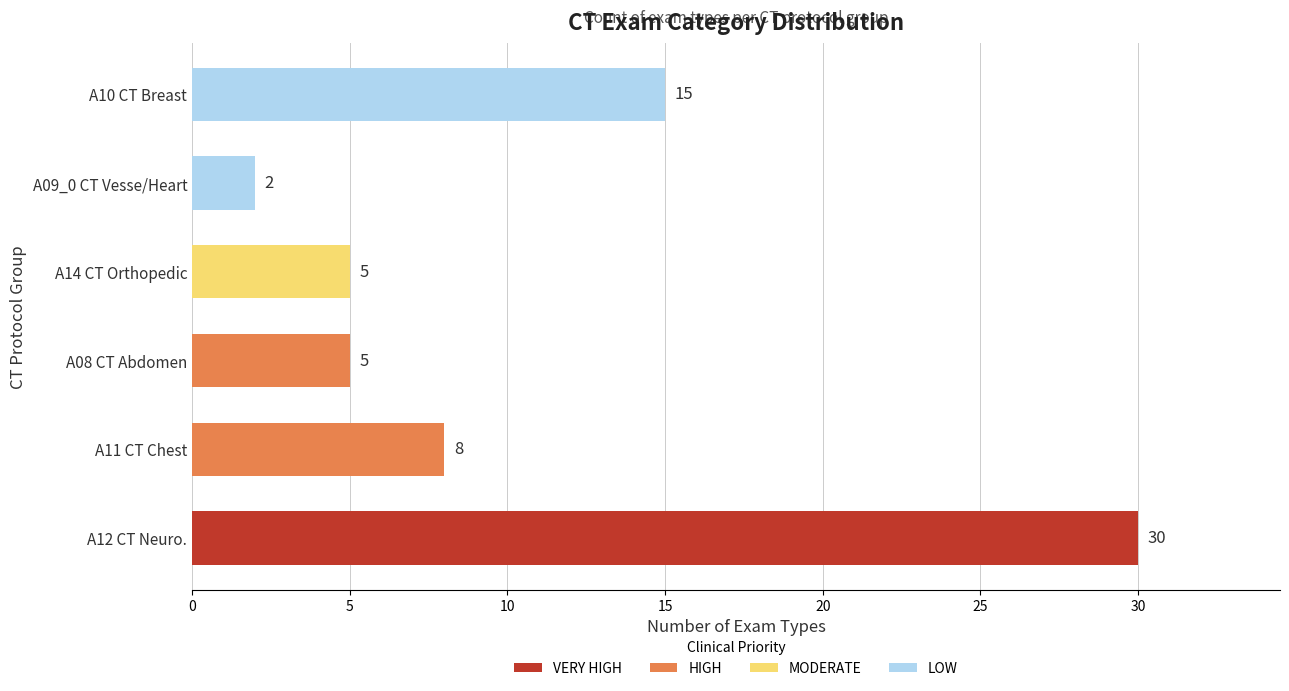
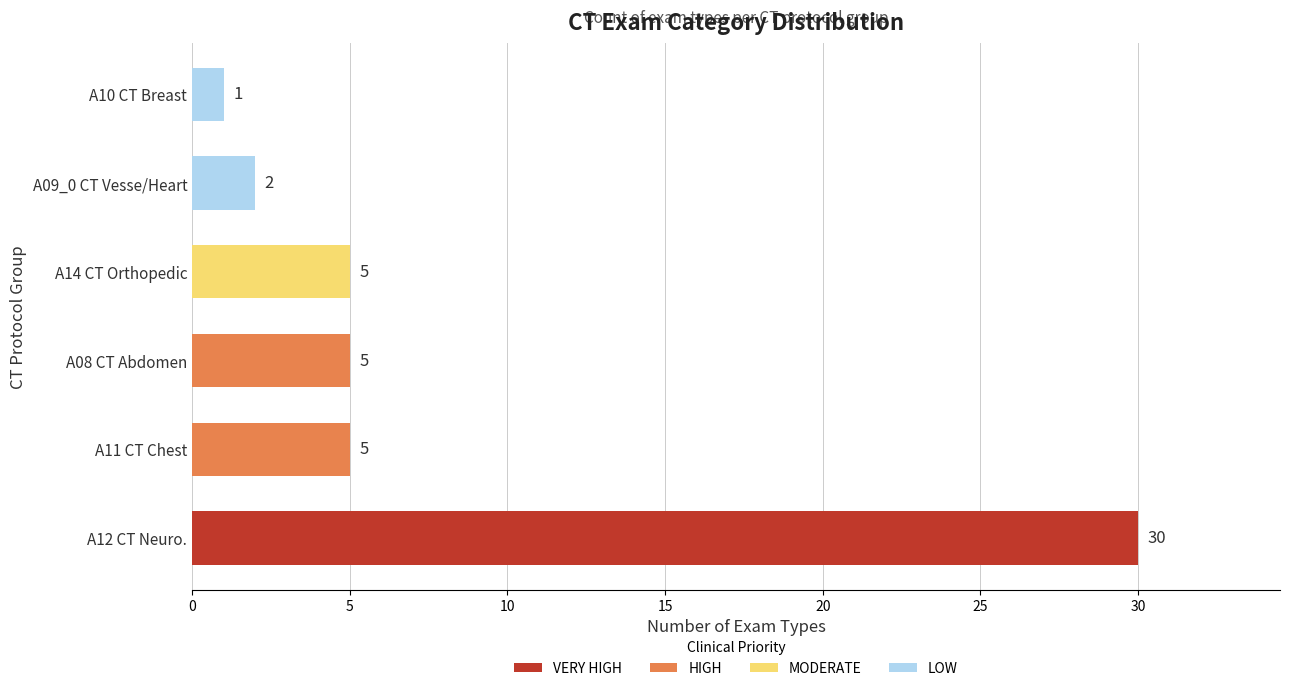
  {
-   "A10 CT Breast": 15,
+   "A10 CT Breast": 1,
    "A09_0 CT Vesse/Heart": 2,
    "A14 CT Orthopedic": 5,
    "A08 CT Abdomen": 5,
-   "A11 CT Chest": 8,
+   "A11 CT Chest": 5,
    "A12 CT Neuro.": 30
  }
